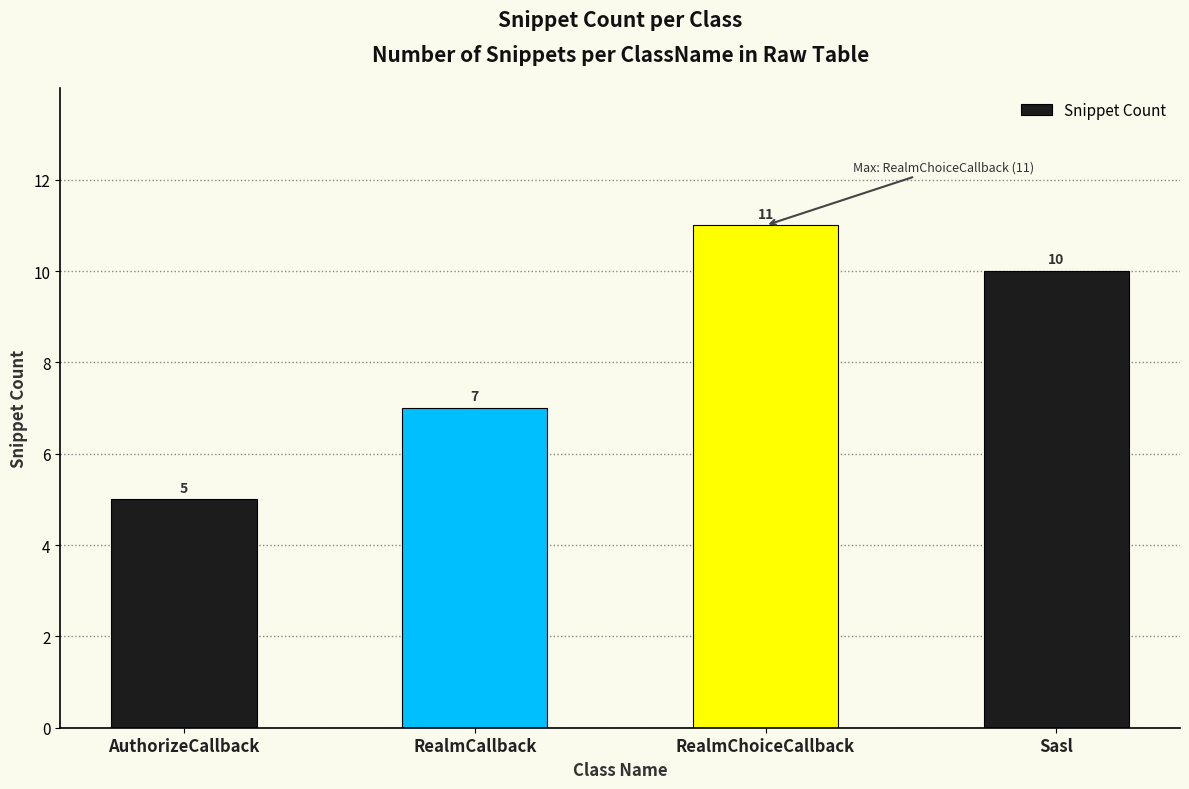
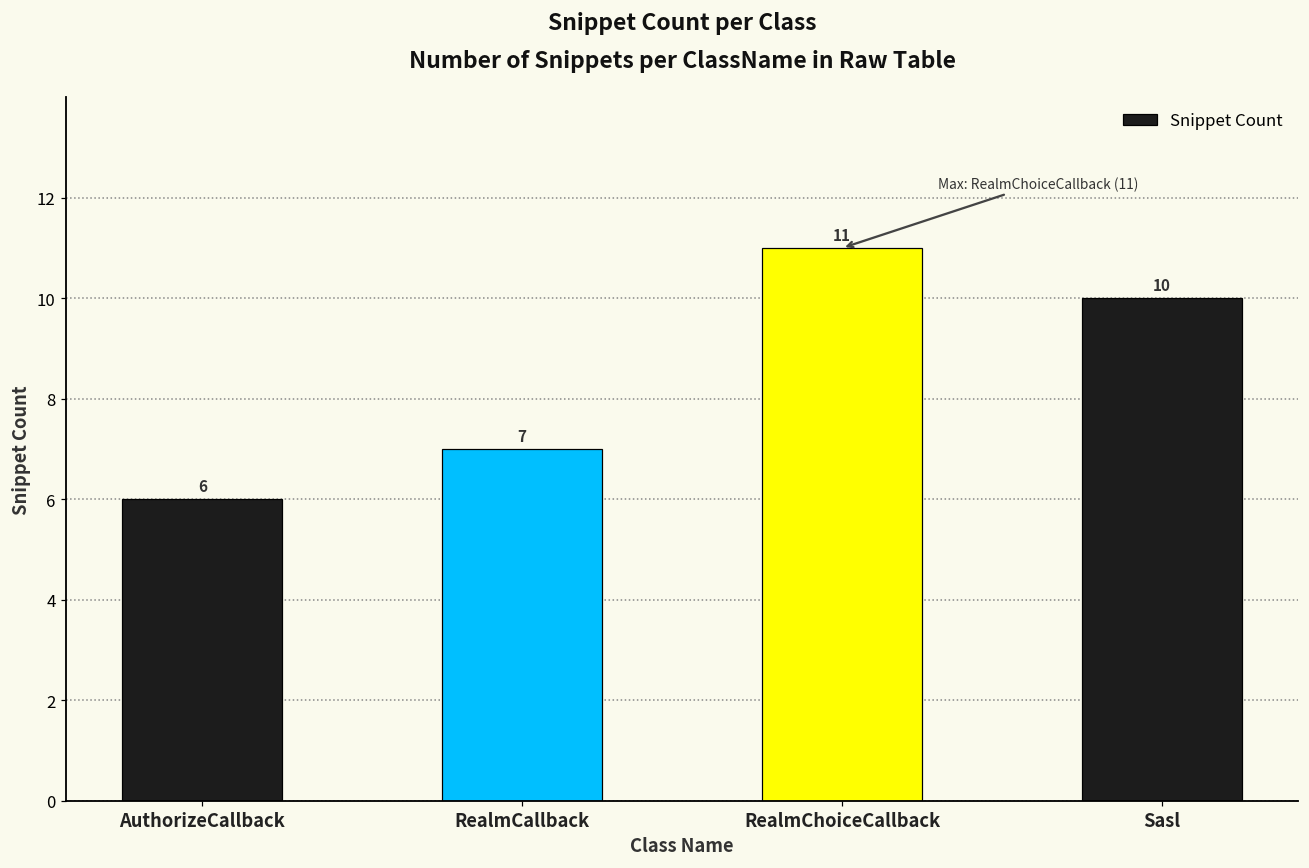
  {
-   "AuthorizeCallback": "5",
+   "AuthorizeCallback": "6",
    "RealmCallback": "7",
    "RealmChoiceCallback": "(11)",
    "Sasl": "10"
  }
